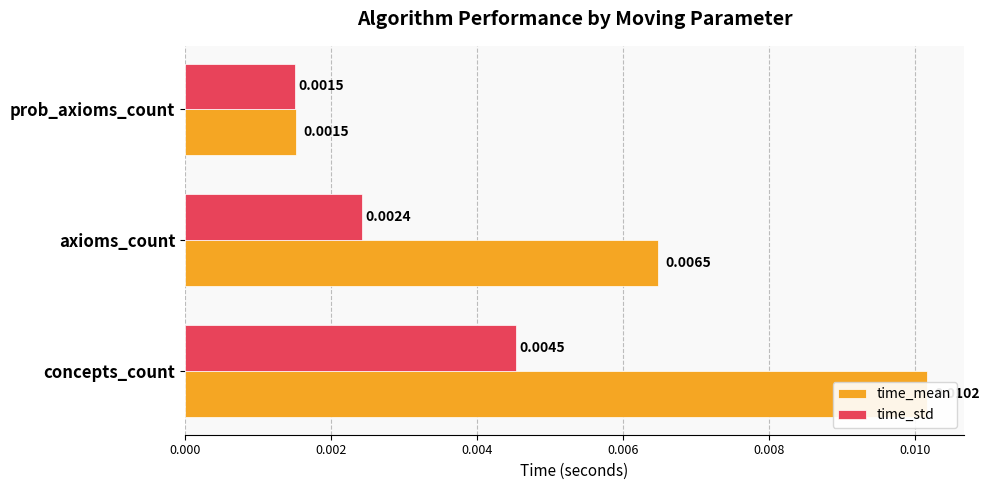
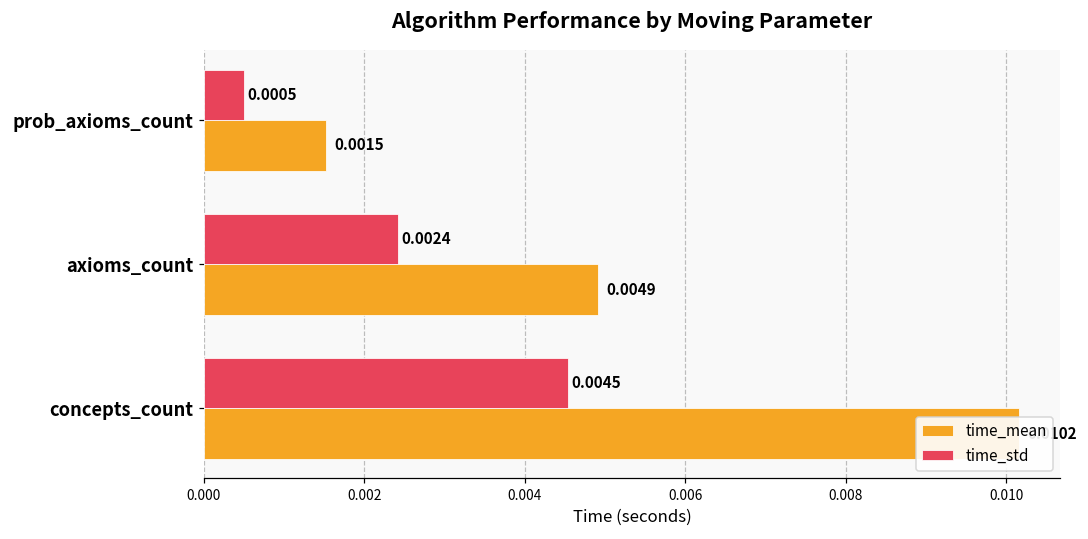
  {
    "time_mean": {
      "prob_axioms_count": 0.0015,
-     "axioms_count": 0.0065
+     "axioms_count": 0.0049
    },
    "time_std": {
-     "prob_axioms_count": 0.0015,
+     "prob_axioms_count": 0.0005,
      "axioms_count": 0.0024,
      "concepts_count": 0.0045
    }
  }
